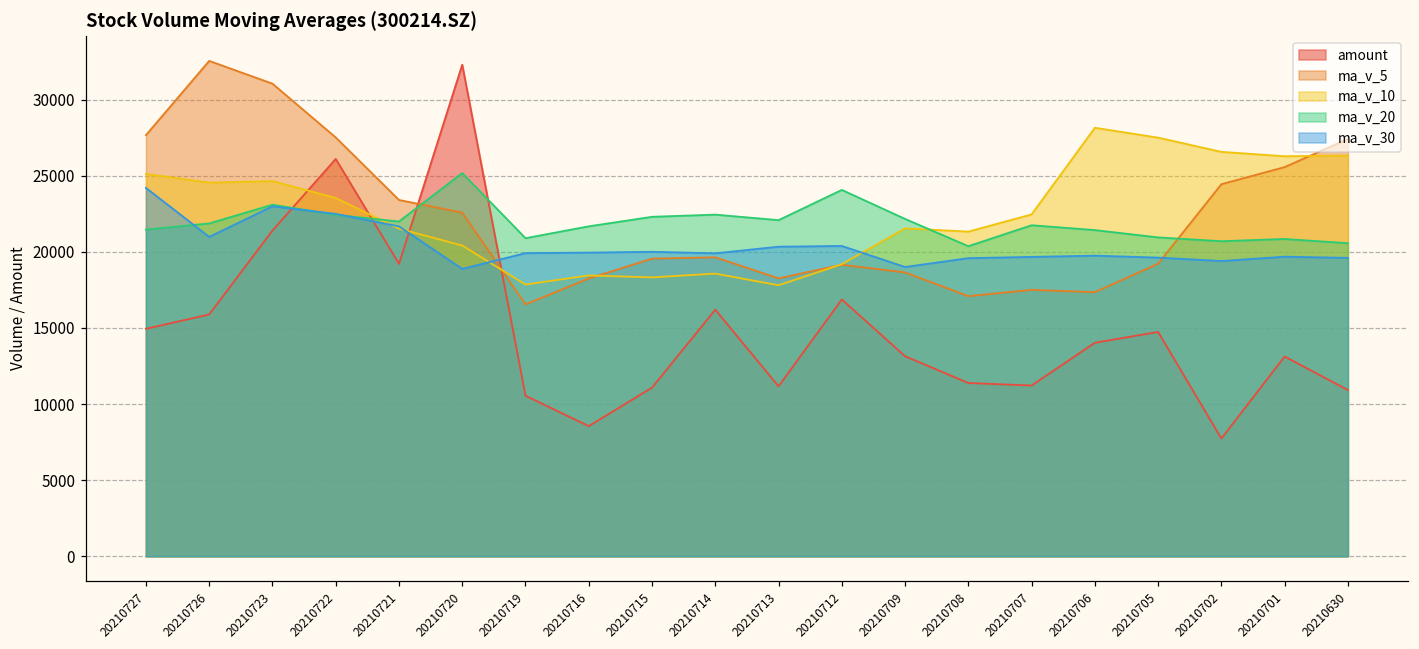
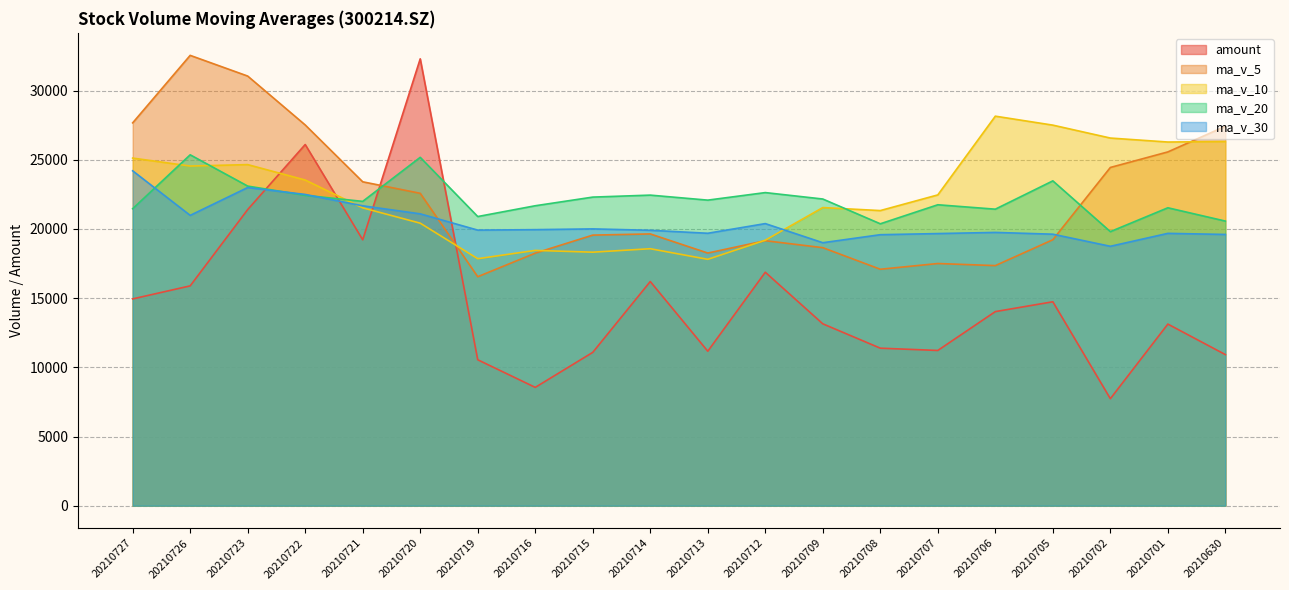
  {
    "ma_v_20": {
      "20210727": 21500,
-     "20210726": 21900,
+     "20210726": 25400,
      "20210721": 22000,
      "20210720": 25200,
      "20210719": 20900,
      "20210716": 21700,
      "20210715": 22300,
      "20210714": 22400,
      "20210713": 22100,
-     "20210712": 24100,
+     "20210712": 22600,
      "20210709": 22200,
      "20210708": 20400,
      "20210707": 21800,
      "20210706": 21400,
-     "20210705": 21000,
-     "20210702": 20700,
-     "20210701": 20800,
+     "20210705": 23500,
+     "20210702": 19800,
+     "20210701": 21500,
      "20210630": 20600
    },
    "ma_v_30": {
      "20210727": 24200,
      "20210726": 21000,
-     "20210720": 18900,
+     "20210720": 21100,
      "20210719": 19900,
      "20210716": 20000,
      "20210715": 20000,
      "20210714": 19900,
-     "20210713": 20300,
+     "20210713": 19700,
      "20210712": 20400,
      "20210709": 19000,
      "20210708": 19600,
      "20210707": 19700,
      "20210706": 19800,
      "20210705": 19600,
-     "20210702": 19400,
+     "20210702": 18700,
      "20210701": 19700,
      "20210630": 19600
    }
  }
